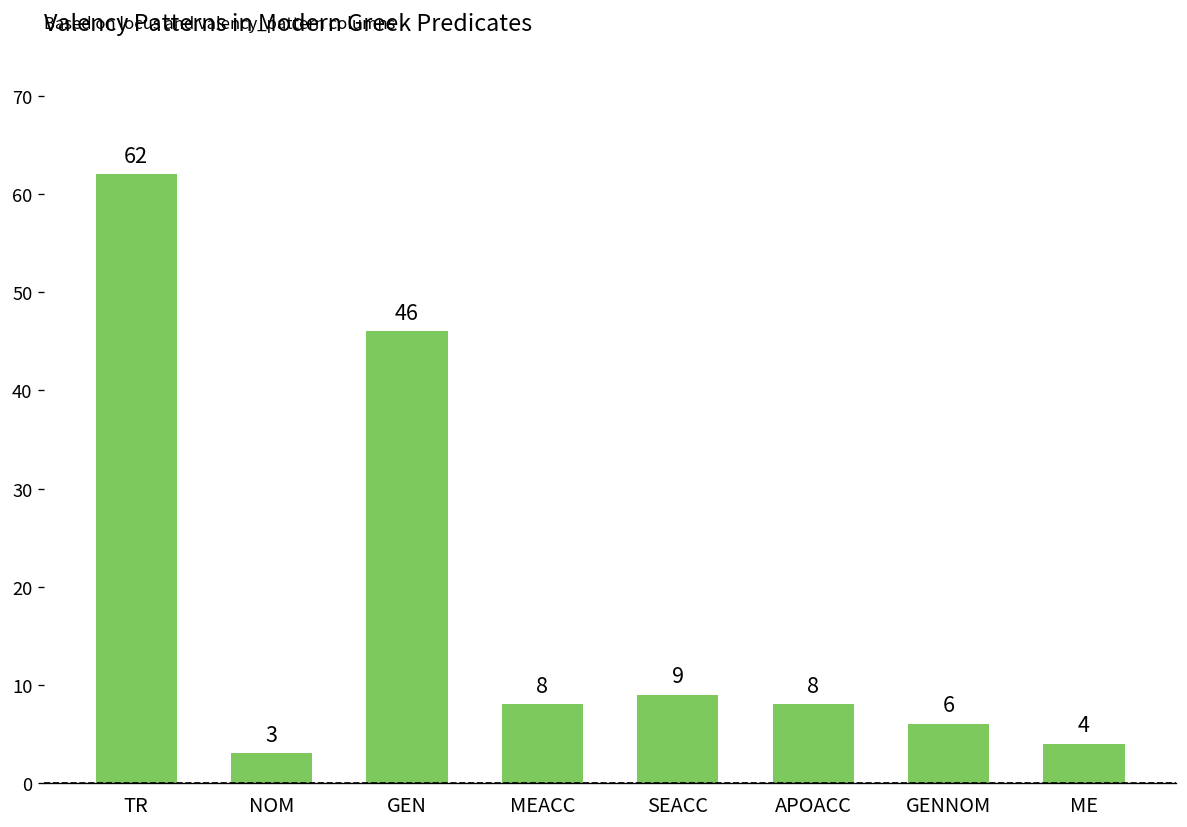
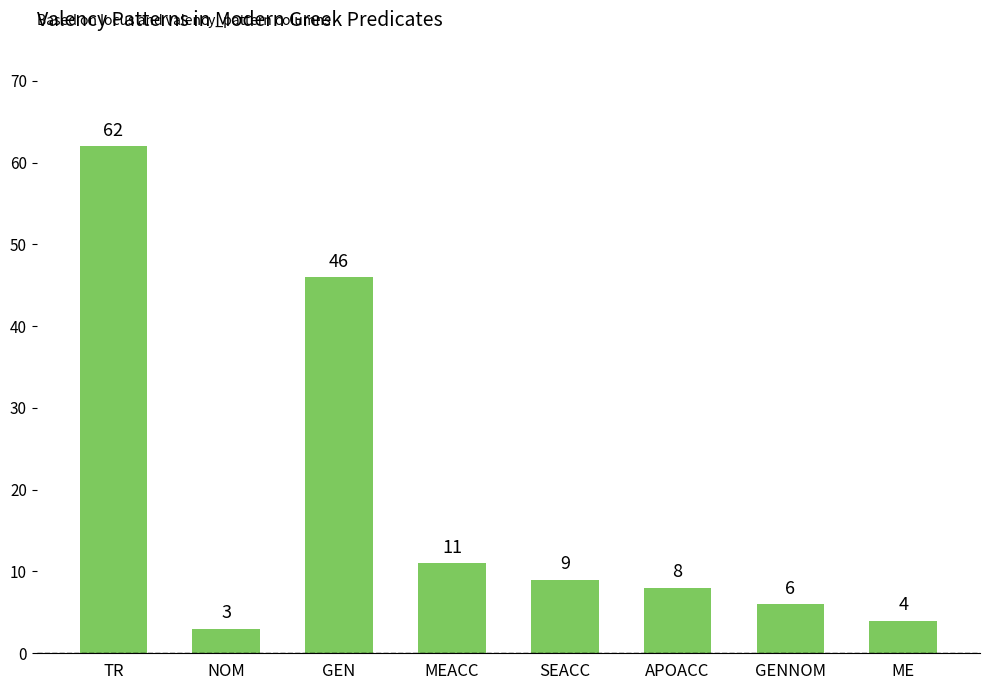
  {
    "TR": 62,
    "NOM": 3,
    "GEN": 46,
-   "MEACC": 8,
+   "MEACC": 11,
    "SEACC": 9,
    "APOACC": 8,
    "GENNOM": 6,
    "ME": 4
  }
